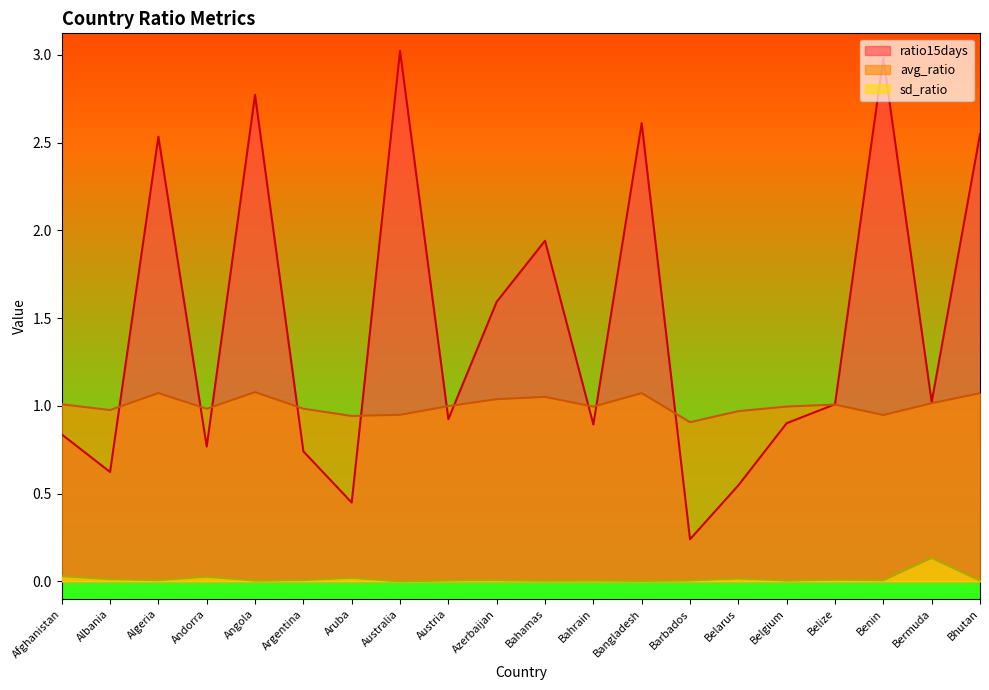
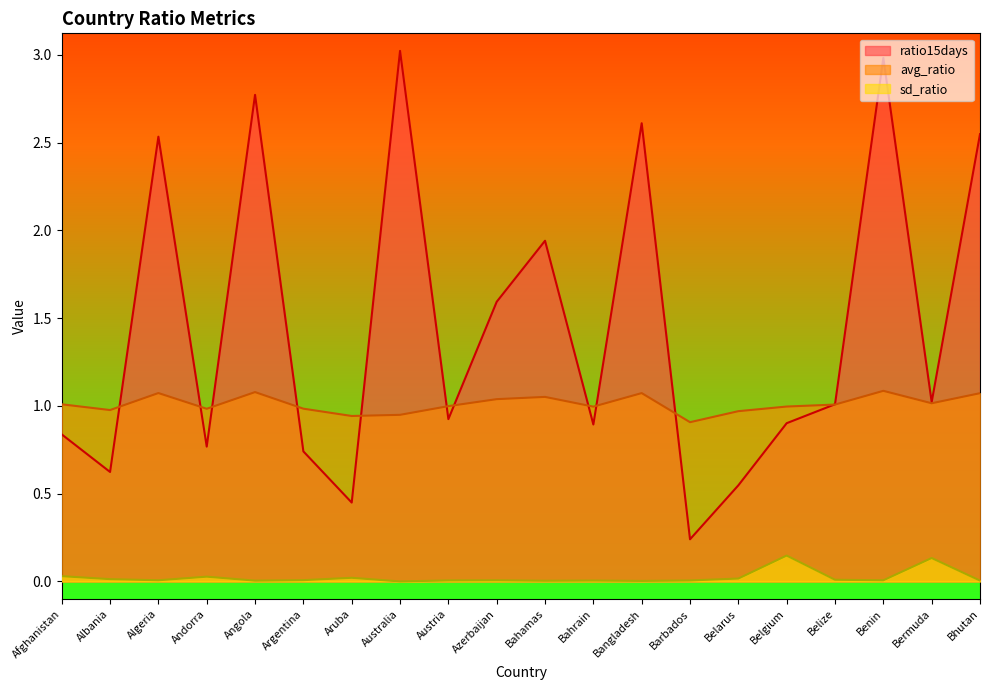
  {
    "ratio15days": {
      "Afghanistan": 0.84,
      "Albania": 0.62,
      "Algeria": 2.53,
      "Andorra": 0.77,
      "Angola": 2.77,
      "Argentina": 0.74,
      "Aruba": 0.45,
      "Australia": 3.02,
      "Austria": 0.92,
      "Azerbaijan": 1.59,
      "Bahamas": 1.94,
      "Bahrain": 0.89,
      "Bangladesh": 2.61,
      "Barbados": 0.24,
      "Belarus": 0.55,
      "Belgium": 0.90,
      "Bhutan": 2.55
    },
    "avg_ratio": {
      "Afghanistan": 1.01,
      "Albania": 0.98,
      "Algeria": 1.07,
      "Andorra": 0.98,
      "Angola": 1.08,
      "Argentina": 0.98,
      "Aruba": 0.94,
      "Australia": 0.95,
      "Austria": 1.00,
      "Azerbaijan": 1.04,
      "Bahamas": 1.05,
      "Bahrain": 1.00,
      "Bangladesh": 1.07,
      "Barbados": 0.91,
      "Belarus": 0.97,
      "Belgium": 1.00,
-     "Benin": 0.95,
+     "Benin": 1.09,
      "Bhutan": 1.07
    },
    "sd_ratio": {
      "Afghanistan": 0.03,
      "Albania": 0.01,
      "Algeria": 0.01,
      "Andorra": 0.03,
      "Angola": 0.00,
      "Argentina": 0.01,
      "Aruba": 0.02,
      "Australia": 0.00,
      "Austria": 0.01,
      "Azerbaijan": 0.01,
      "Bahamas": 0.00,
      "Bahrain": 0.01,
      "Bangladesh": 0.00,
      "Barbados": 0.01,
      "Belarus": 0.02,
-     "Belgium": 0.01,
+     "Belgium": 0.15,
      "Belize": 0.01,
      "Benin": 0.01,
      "Bermuda": 0.13,
      "Bhutan": 0.01
    }
  }
